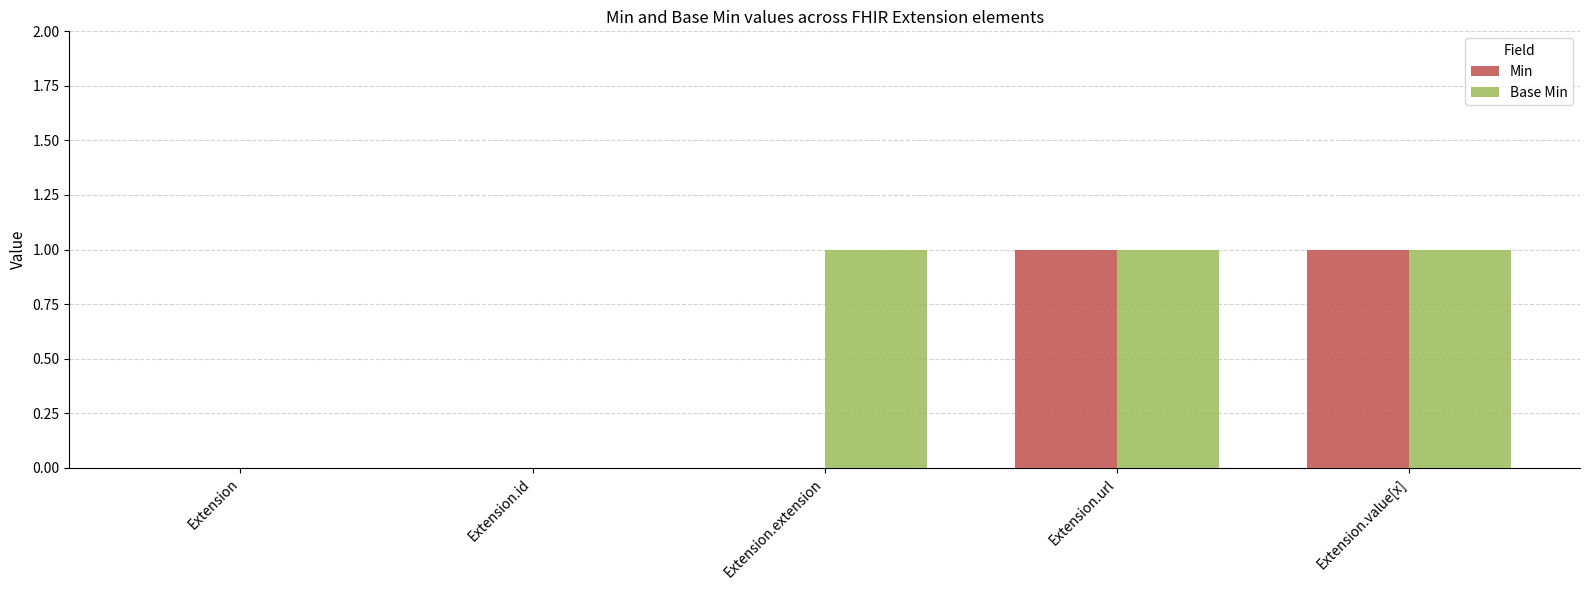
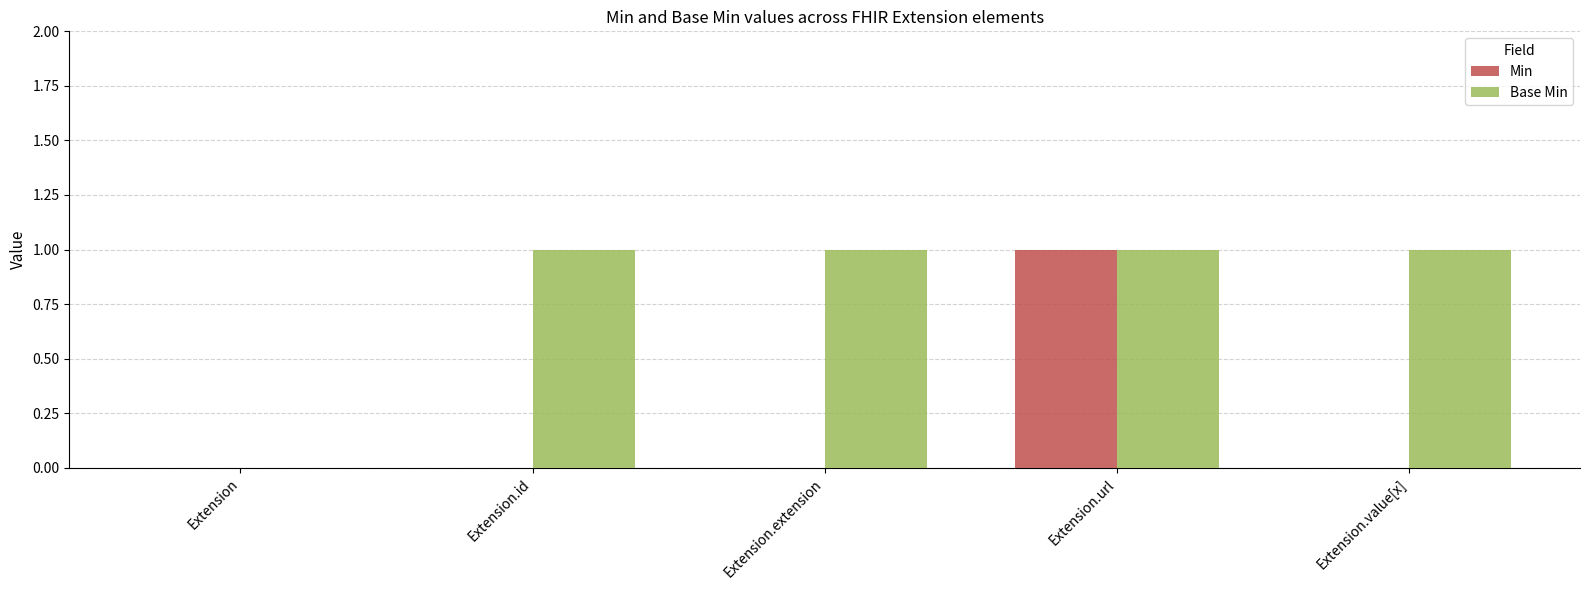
  {
    "Min": {
      "Extension": 0,
      "Extension.id": 0,
      "Extension.extension": 0,
      "Extension.url": 1,
-     "Extension.value[x]": 1
+     "Extension.value[x]": 0
    },
    "Base Min": {
      "Extension": 0,
-     "Extension.id": 0,
+     "Extension.id": 1,
      "Extension.extension": 1,
      "Extension.url": 1,
      "Extension.value[x]": 1
    }
  }
